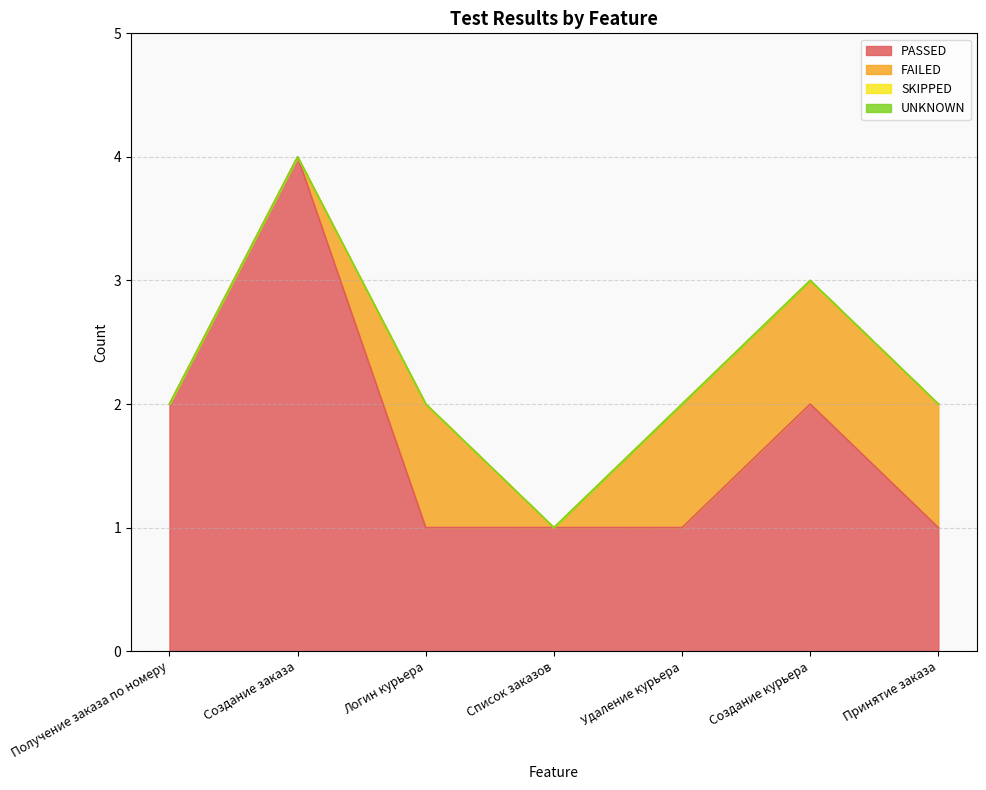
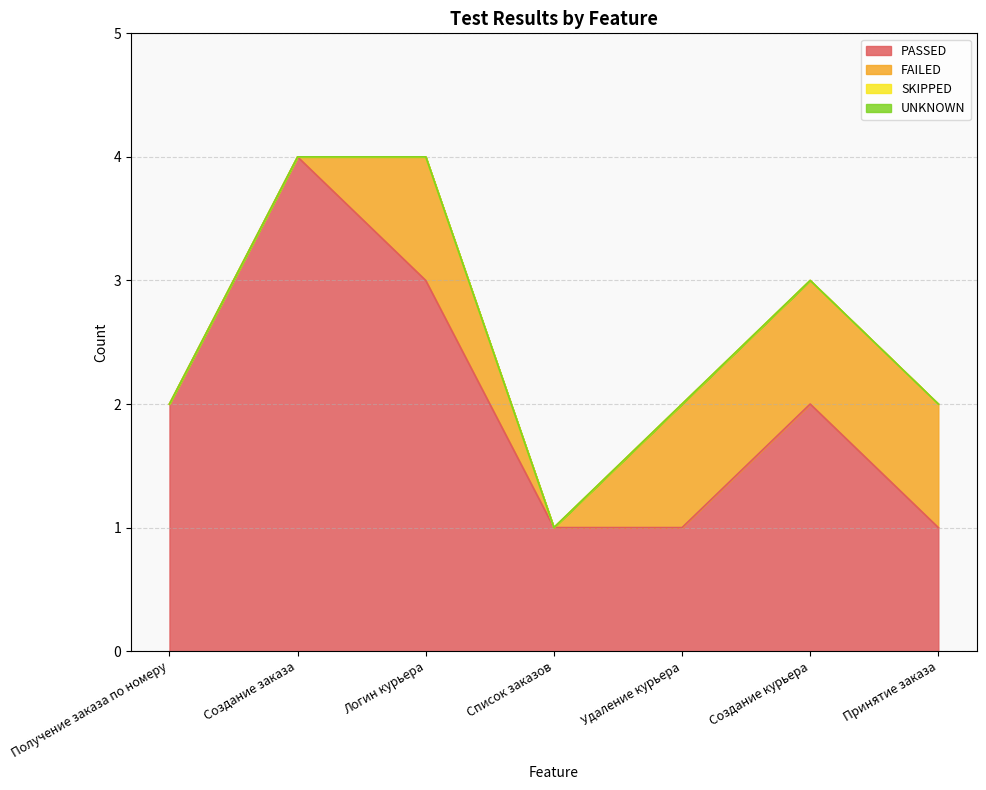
  {
    "PASSED": {
-     "Логин курьера": 1,
+     "Логин курьера": 3,
      "Удаление курьера": 1,
      "Создание курьера": 2,
      "Принятие заказа": 1
    },
    "UNKNOWN": {
      "Удаление курьера": 2,
      "Создание курьера": 3,
      "Принятие заказа": 2
    }
  }
